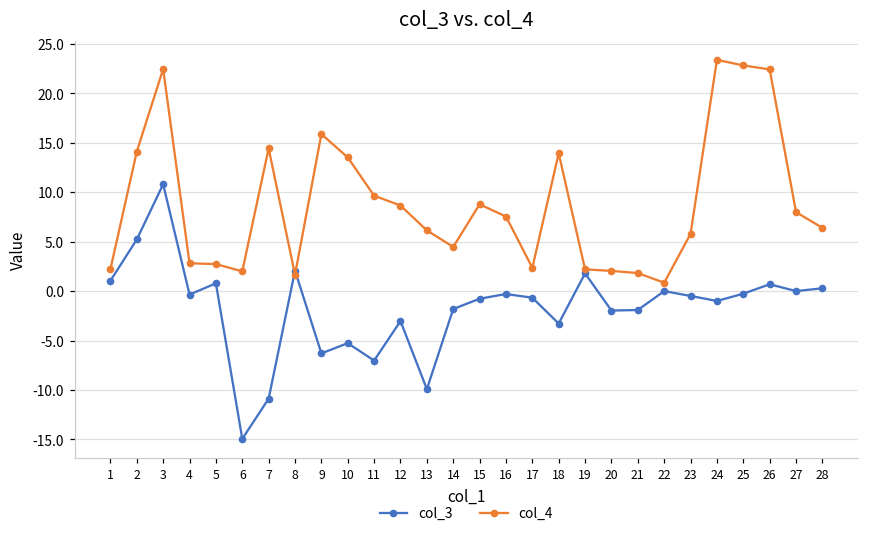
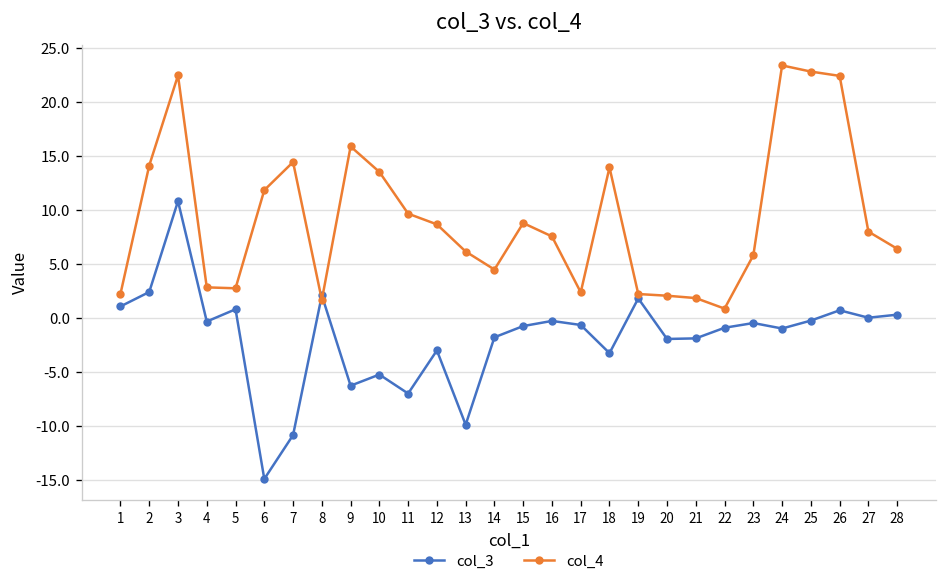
  {
    "col_3": {
      "1": 1,
-     "2": 5,
+     "2": 2,
      "3": 11,
      "4": 0,
      "5": 1,
      "6": -15,
      "7": -11,
      "8": 2,
      "9": -6,
      "10": -5,
      "11": -7,
      "12": -3,
      "13": -10,
      "14": -2,
      "15": -1,
      "16": 0,
      "17": -1,
      "18": -3,
      "19": 2,
      "20": -2,
      "21": -2,
-     "22": 0,
+     "22": -1,
      "23": 0,
      "24": -1,
      "25": 0,
      "26": 1,
      "27": 0,
      "28": 0
    },
    "col_4": {
      "1": 2,
      "2": 14,
      "3": 22,
      "4": 3,
      "5": 3,
-     "6": 2,
+     "6": 12,
      "7": 14,
      "8": 2,
      "9": 16,
      "10": 14,
      "11": 10,
      "12": 9,
      "13": 6,
      "14": 4,
      "15": 9,
      "16": 8,
      "17": 2,
      "18": 14,
      "19": 2,
      "20": 2,
      "21": 2,
      "22": 1,
      "23": 6,
      "24": 23,
      "25": 23,
      "26": 22,
      "27": 8,
      "28": 6
    }
  }
